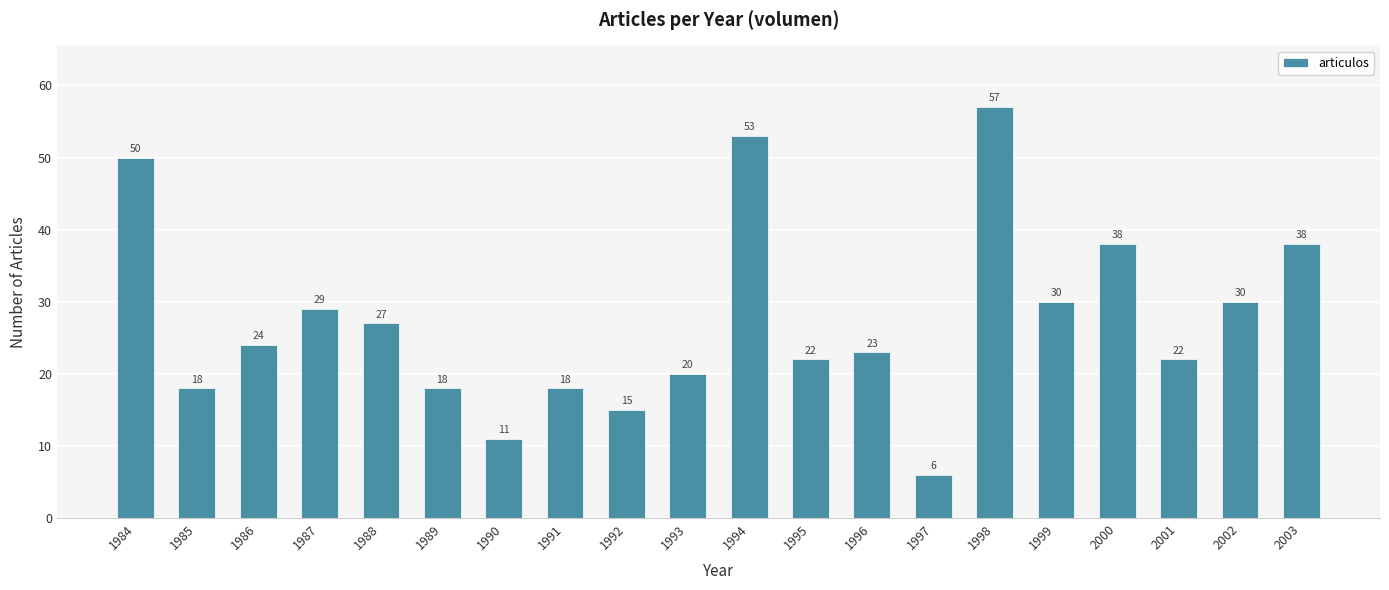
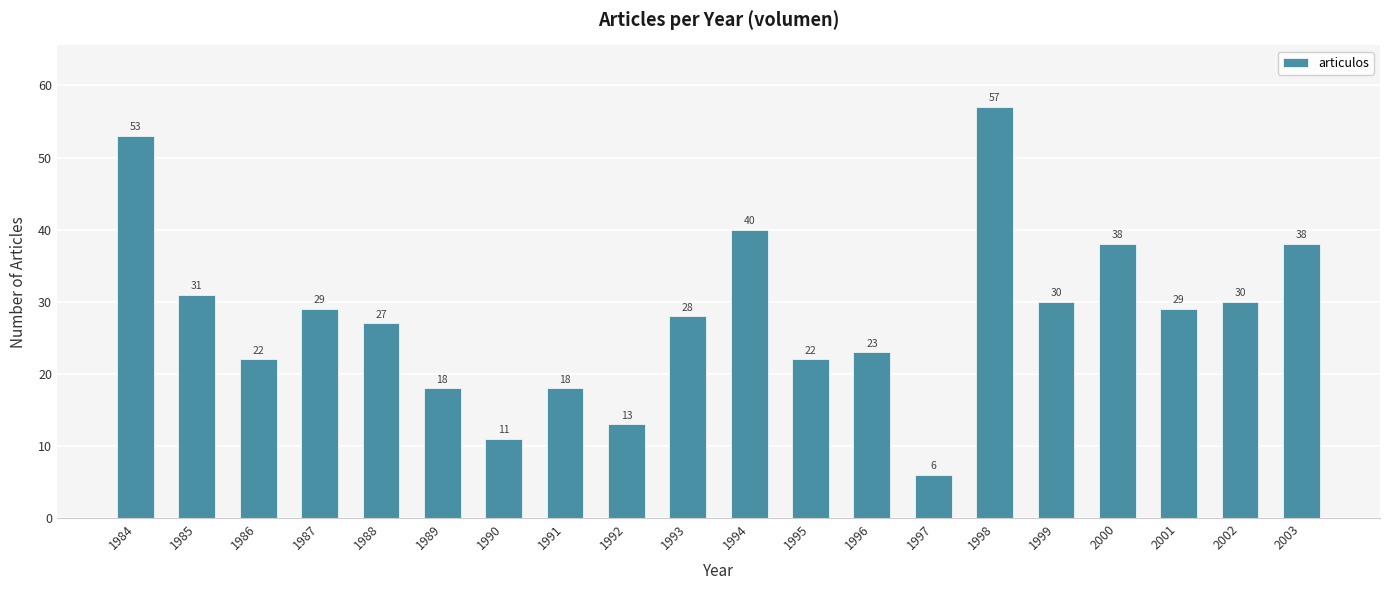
  {
-   "1984": 50,
-   "1985": 18,
-   "1986": 24,
+   "1984": 53,
+   "1985": 31,
+   "1986": 22,
    "1987": 29,
    "1988": 27,
    "1989": 18,
    "1990": 11,
    "1991": 18,
-   "1992": 15,
-   "1993": 20,
-   "1994": 53,
+   "1992": 13,
+   "1993": 28,
+   "1994": 40,
    "1995": 22,
    "1996": 23,
    "1997": 6,
    "1998": 57,
    "1999": 30,
    "2000": 38,
-   "2001": 22,
+   "2001": 29,
    "2002": 30,
    "2003": 38
  }
